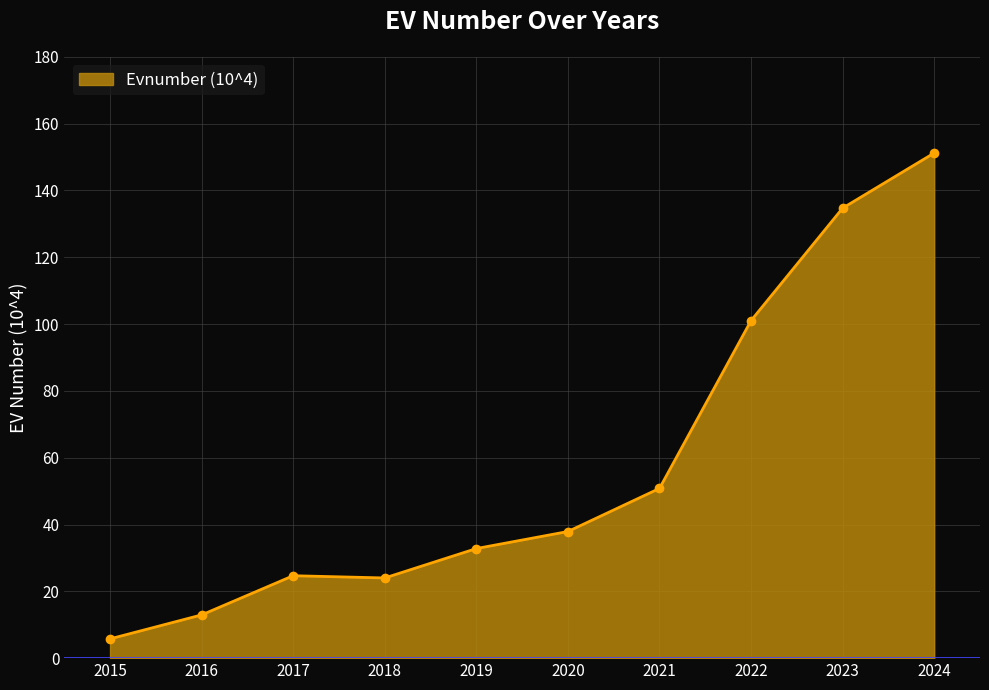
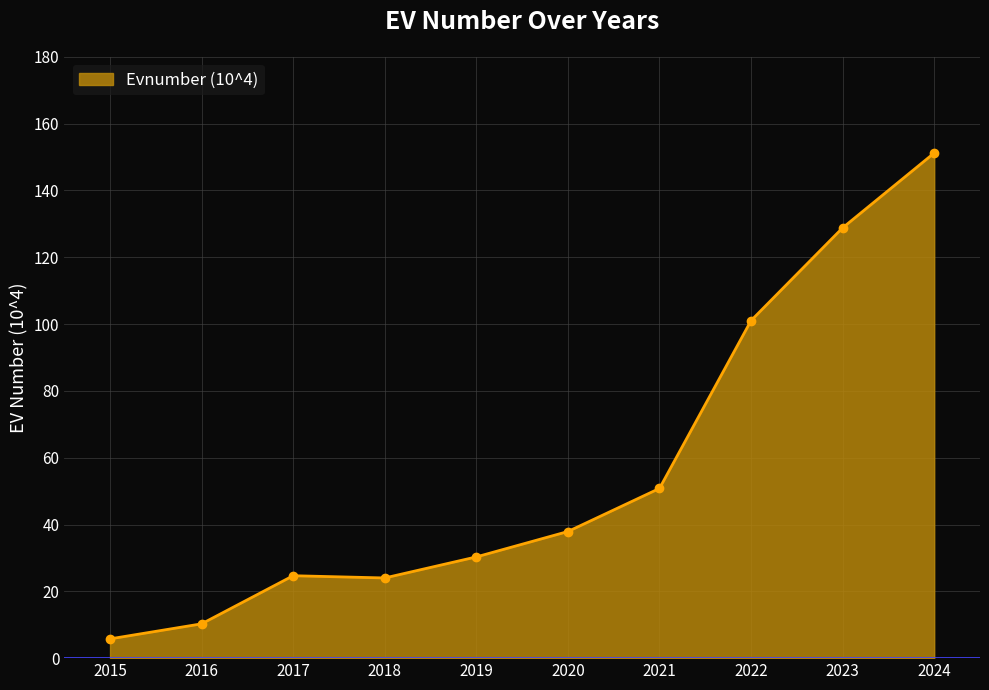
  {
    "2015": 6,
-   "2016": 13,
+   "2016": 10,
    "2017": 25,
    "2018": 24,
-   "2019": 33,
+   "2019": 30,
    "2020": 38,
    "2021": 51,
    "2022": 101,
-   "2023": 135,
+   "2023": 129,
    "2024": 151
  }
